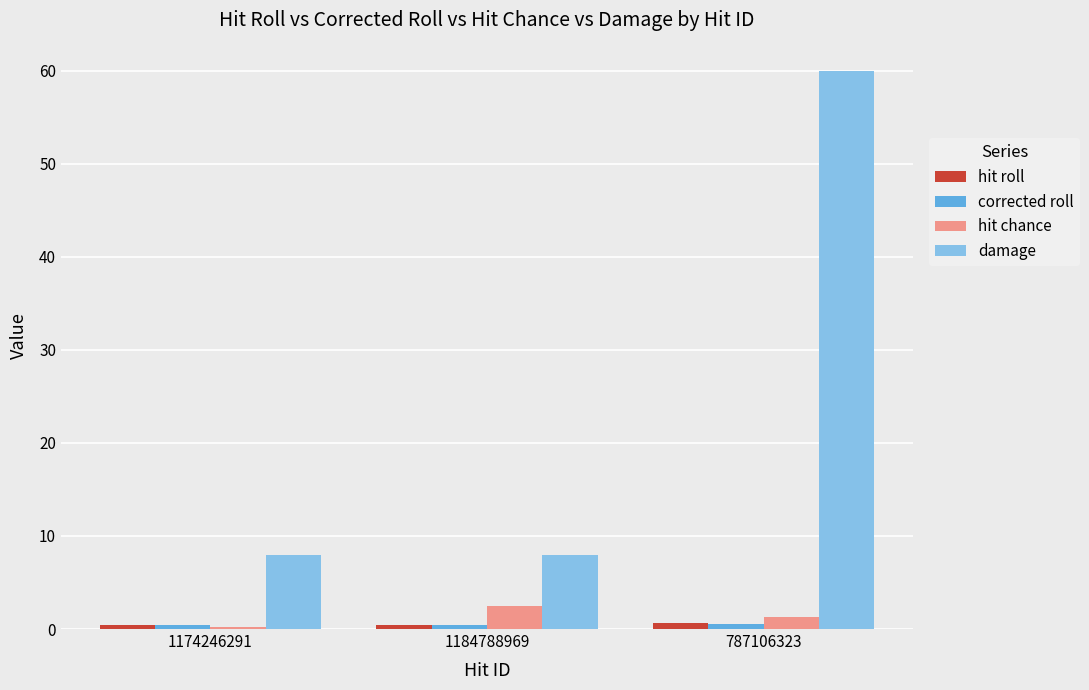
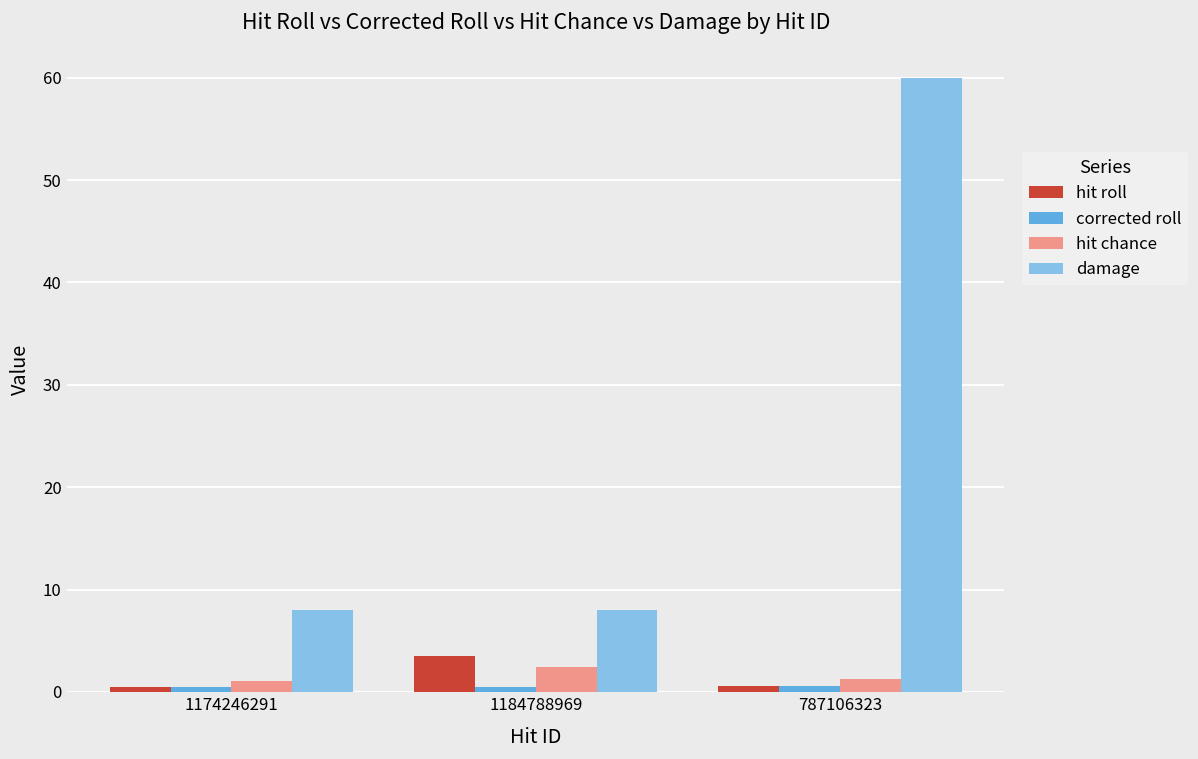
  {
    "hit roll": {
      "1174246291": 0,
-     "1184788969": 0,
+     "1184788969": 4,
      "787106323": 1
    },
    "hit chance": {
-     "1174246291": 0,
+     "1174246291": 1,
      "1184788969": 2,
      "787106323": 1
    }
  }
